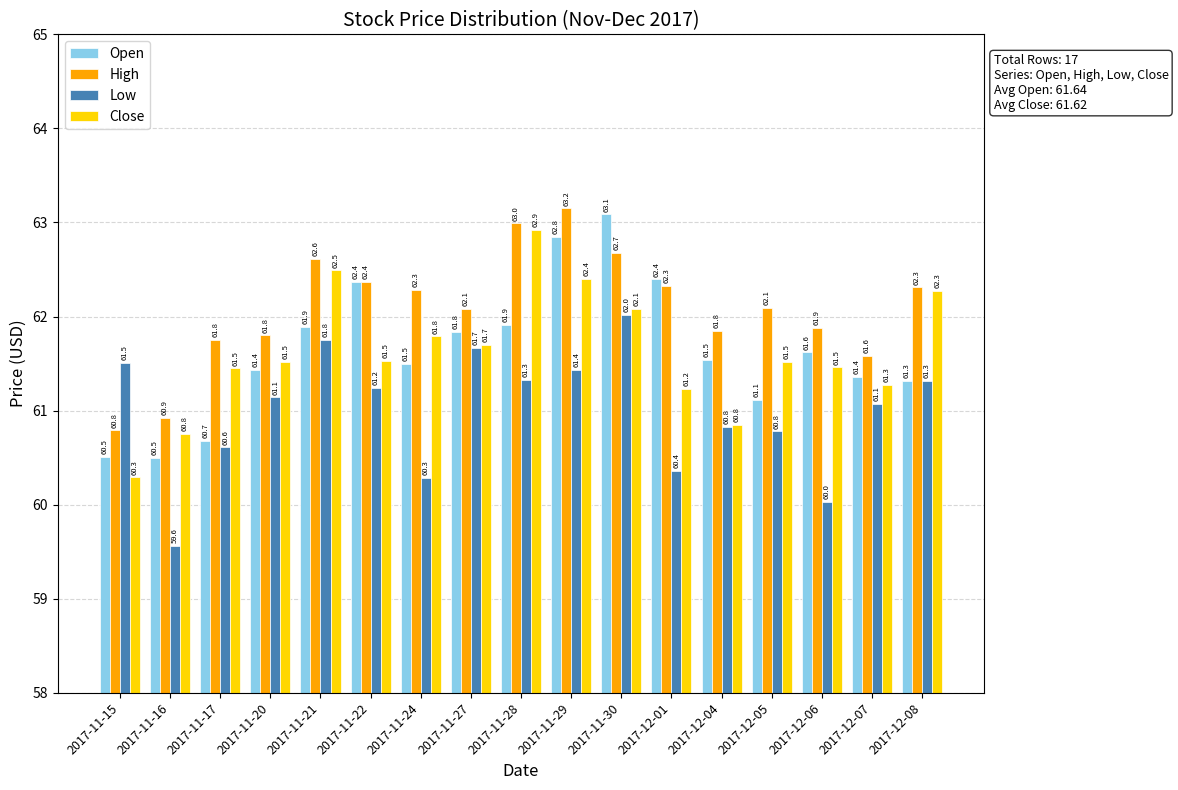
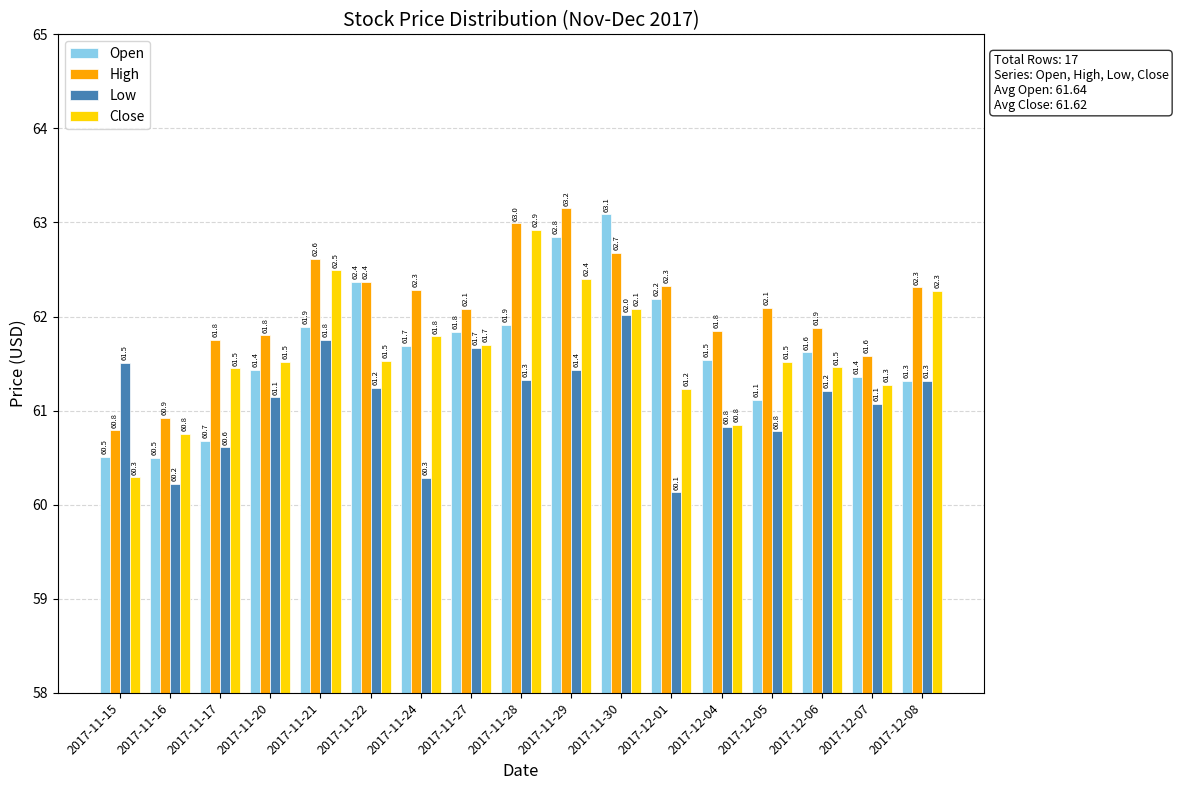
  {
    "Open": {
      "2017-11-15": 60.5,
      "2017-11-16": 60.5,
      "2017-11-17": 60.7,
      "2017-11-20": 61.4,
      "2017-11-21": 61.9,
      "2017-11-22": 62.4,
-     "2017-11-24": 61.5,
+     "2017-11-24": 61.7,
      "2017-11-27": 61.8,
      "2017-11-28": 61.9,
      "2017-11-29": 62.8,
      "2017-11-30": 63.1,
-     "2017-12-01": 62.4,
+     "2017-12-01": 62.2,
      "2017-12-04": 61.5,
      "2017-12-05": 61.1,
      "2017-12-06": 61.6,
      "2017-12-07": 61.4,
      "2017-12-08": 61.3
    },
    "Low": {
      "2017-11-15": 61.5,
-     "2017-11-16": 59.6,
+     "2017-11-16": 60.2,
      "2017-11-17": 60.6,
      "2017-11-20": 61.1,
      "2017-11-21": 61.8,
      "2017-11-22": 61.2,
      "2017-11-24": 60.3,
      "2017-11-27": 61.7,
      "2017-11-28": 61.3,
      "2017-11-29": 61.4,
      "2017-11-30": 62.0,
-     "2017-12-01": 60.4,
+     "2017-12-01": 60.1,
      "2017-12-04": 60.8,
      "2017-12-05": 60.8,
-     "2017-12-06": 60.0,
+     "2017-12-06": 61.2,
      "2017-12-07": 61.1,
      "2017-12-08": 61.3
    }
  }
